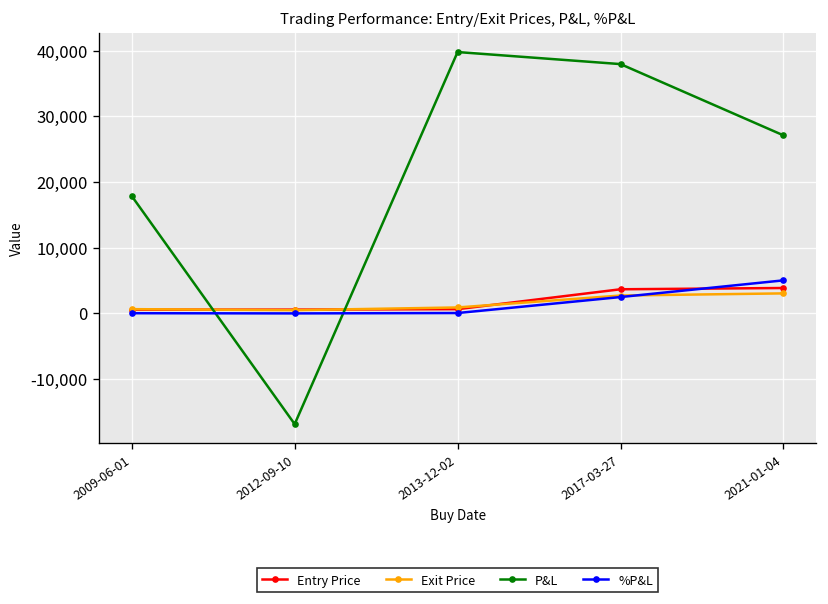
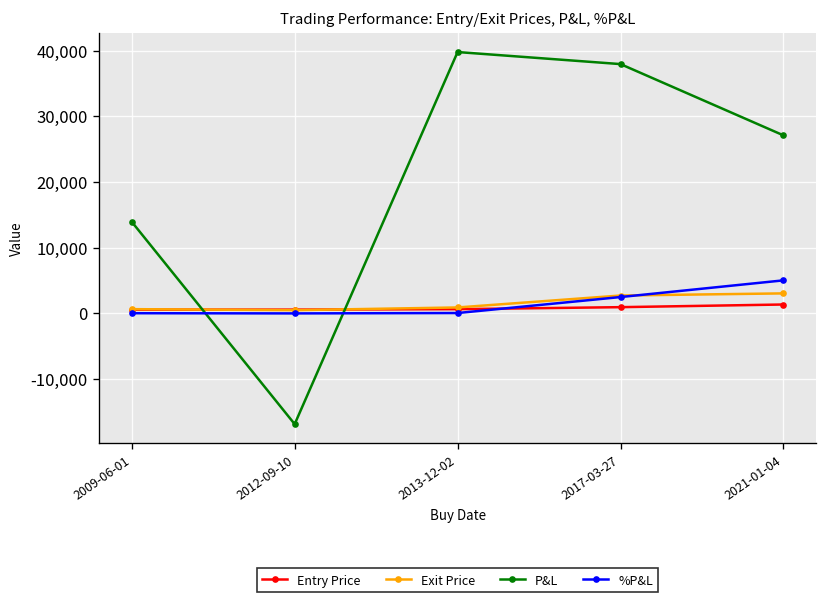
  {
    "Entry Price": {
-     "2017-03-27": "4,000",
-     "2021-01-04": "4,000"
+     "2017-03-27": "1,000",
+     "2021-01-04": "1,000"
    },
    "Exit Price": {
      "2021-01-04": "3,000"
    },
    "P&L": {
-     "2009-06-01": "18,000",
+     "2009-06-01": "14,000",
      "2012-09-10": "-17,000",
      "2013-12-02": "40,000",
      "2017-03-27": "38,000",
      "2021-01-04": "27,000"
    },
    "%P&L": {
      "2009-06-01": "0",
      "2012-09-10": "0",
      "2013-12-02": "0",
      "2021-01-04": "5,000"
    }
  }
